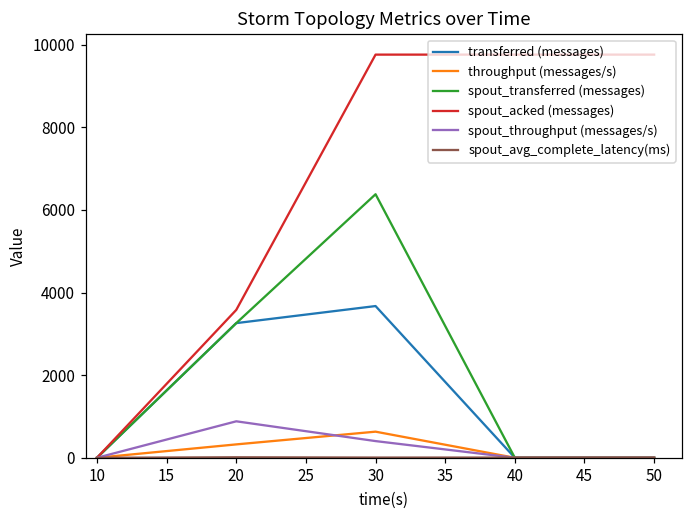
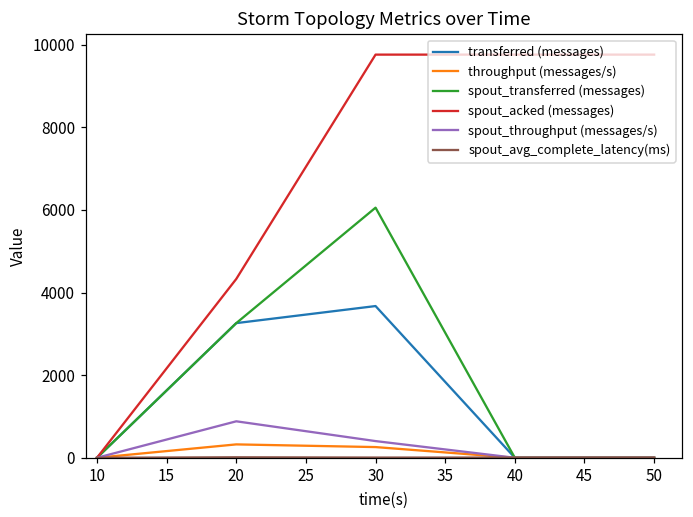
  {
    "transferred (messages)": {
      "30": 3700
    },
    "throughput (messages/s)": {
      "20": 300,
-     "30": 600
+     "30": 300
    },
    "spout_transferred (messages)": {
-     "30": 6400
+     "30": 6100
    },
    "spout_acked (messages)": {
-     "20": 3600,
+     "20": 4300,
      "30": 9800
    },
    "spout_throughput (messages/s)": {
      "20": 900,
      "30": 400
    },
    "spout_avg_complete_latency(ms)": {
      "20": 0,
      "30": 0
    }
  }
